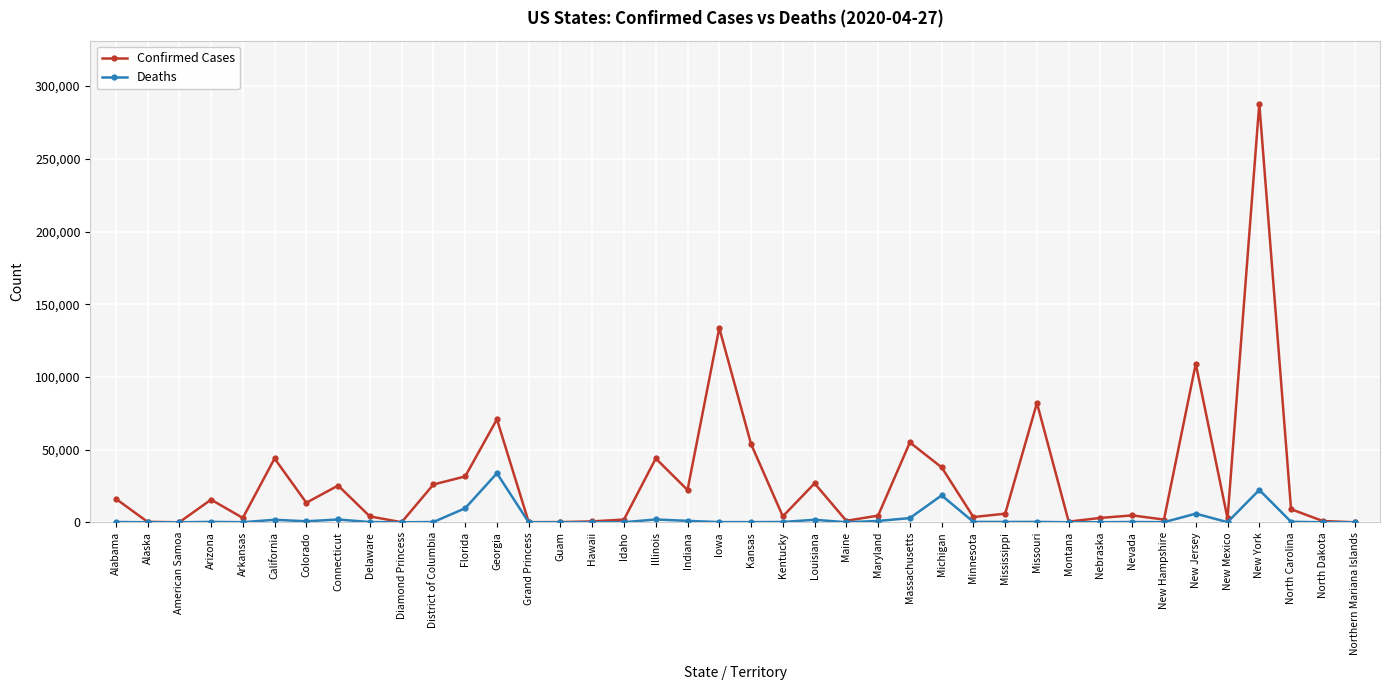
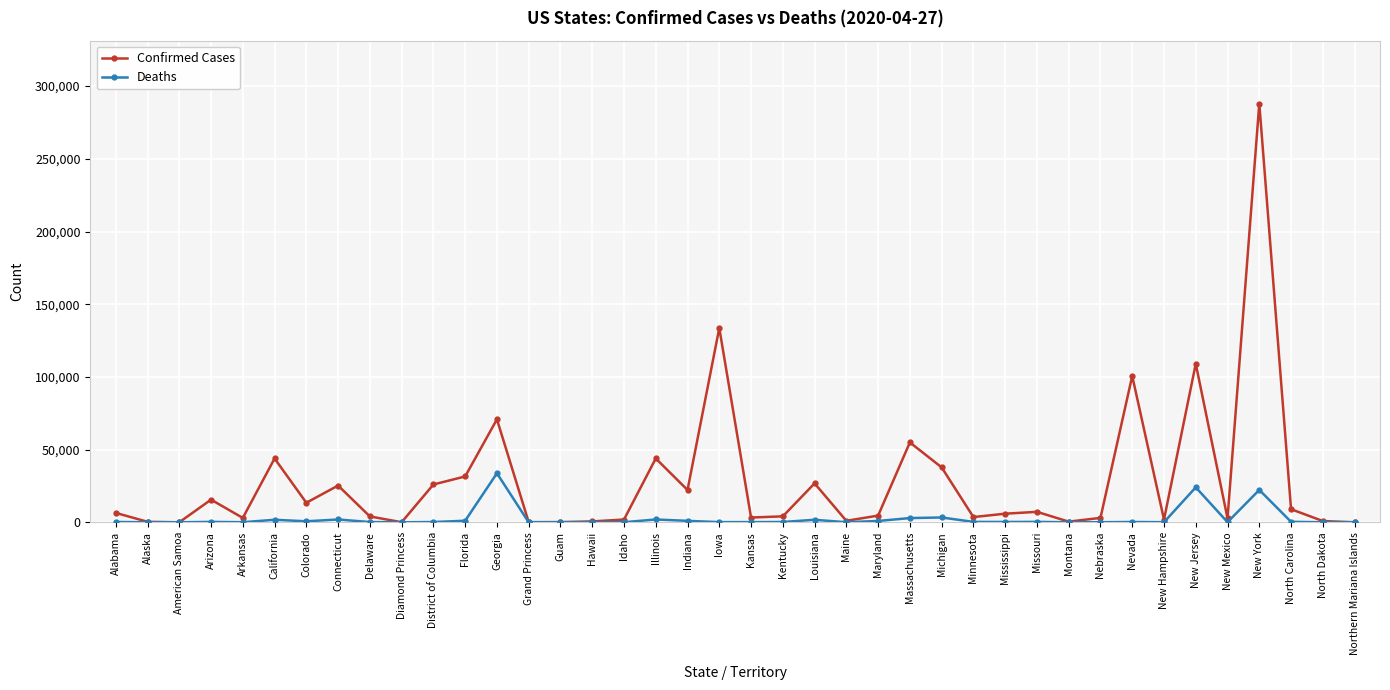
  {
    "Confirmed Cases": {
-     "Alabama": "16,000",
+     "Alabama": "6,000",
      "Arizona": "16,000",
      "Arkansas": "3,000",
      "California": "44,000",
      "Colorado": "13,000",
      "Connecticut": "25,000",
      "Delaware": "4,000",
      "District of Columbia": "26,000",
      "Florida": "32,000",
      "Georgia": "71,000",
      "Idaho": "2,000",
      "Illinois": "44,000",
      "Indiana": "22,000",
      "Iowa": "134,000",
-     "Kansas": "54,000",
+     "Kansas": "3,000",
      "Kentucky": "4,000",
      "Louisiana": "27,000",
      "Maryland": "5,000",
      "Massachusetts": "55,000",
      "Michigan": "38,000",
      "Minnesota": "4,000",
      "Mississippi": "6,000",
-     "Missouri": "82,000",
+     "Missouri": "7,000",
      "Nebraska": "3,000",
-     "Nevada": "5,000",
+     "Nevada": "101,000",
      "New Hampshire": "2,000",
      "New Jersey": "109,000",
      "New Mexico": "3,000",
      "New York": "288,000",
      "North Carolina": "9,000"
    },
    "Deaths": {
      "Alabama": "0",
      "Arizona": "0",
      "Arkansas": "0",
      "California": "2,000",
      "Colorado": "1,000",
      "Connecticut": "2,000",
      "Delaware": "0",
      "District of Columbia": "0",
-     "Florida": "10,000",
+     "Florida": "1,000",
      "Georgia": "34,000",
      "Idaho": "0",
      "Illinois": "2,000",
      "Indiana": "1,000",
      "Iowa": "0",
      "Kansas": "0",
      "Kentucky": "0",
      "Louisiana": "2,000",
      "Maryland": "1,000",
      "Massachusetts": "3,000",
-     "Michigan": "19,000",
+     "Michigan": "3,000",
      "Minnesota": "0",
      "Mississippi": "0",
      "Missouri": "0",
      "Nebraska": "0",
      "Nevada": "0",
      "New Hampshire": "0",
-     "New Jersey": "6,000",
+     "New Jersey": "24,000",
      "New Mexico": "0",
      "New York": "22,000",
      "North Carolina": "0"
    }
  }
